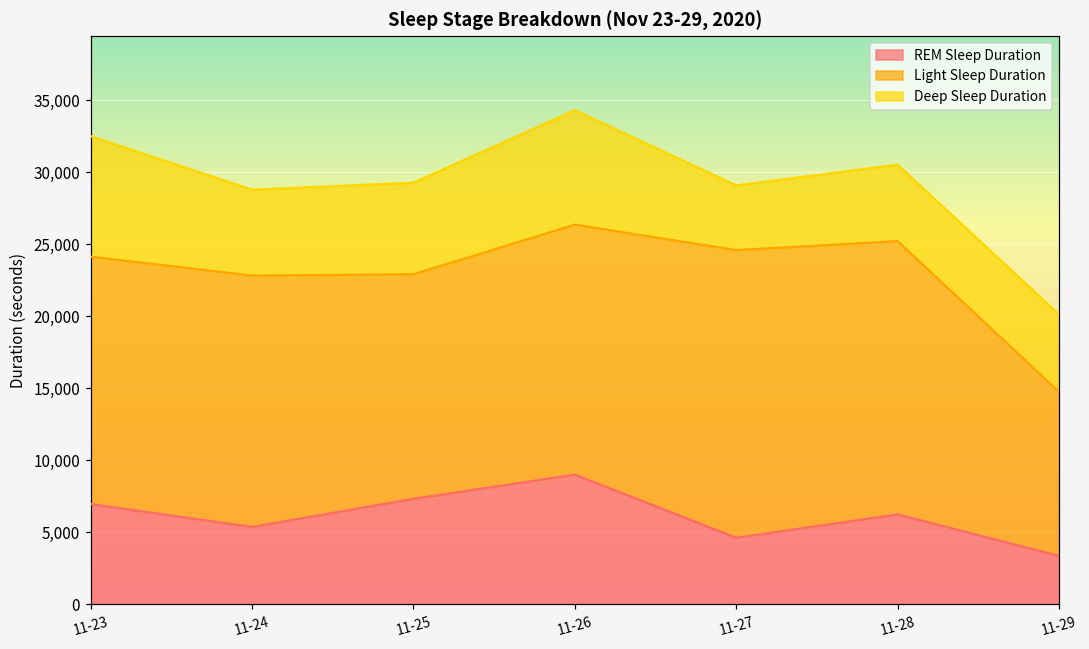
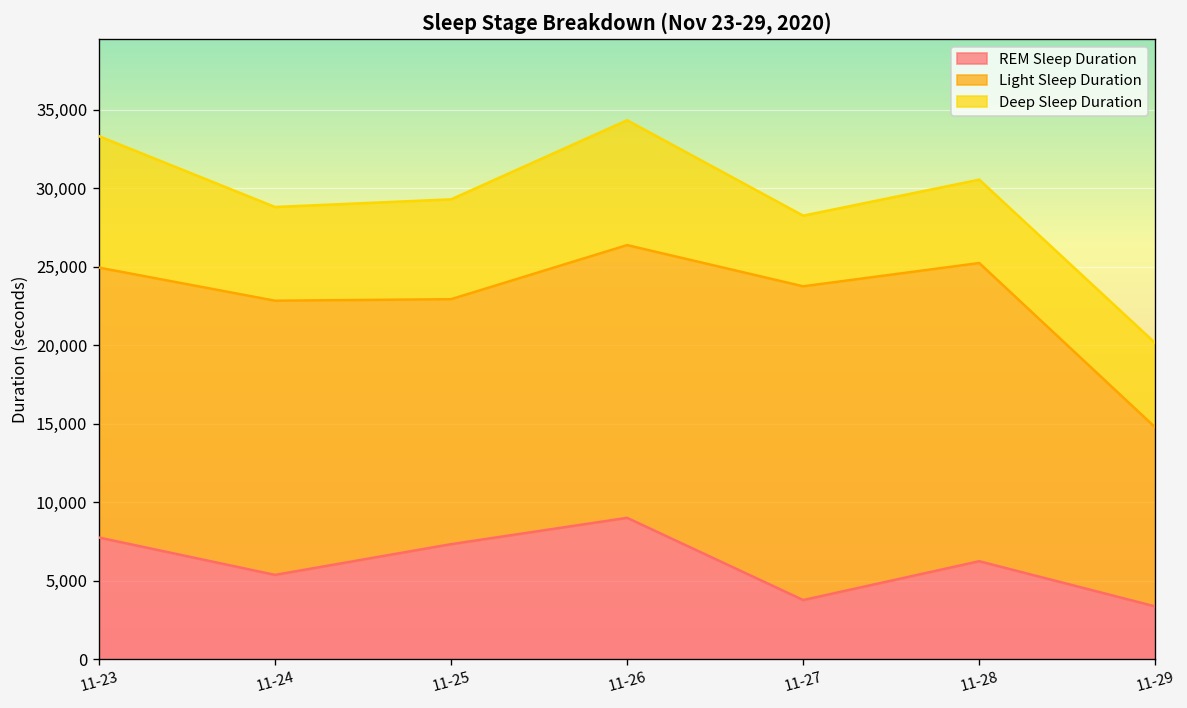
  {
    "REM Sleep Duration": {
-     "11-23": "7,000",
+     "11-23": "7,700",
      "11-24": "5,400",
      "11-25": "7,300",
      "11-26": "9,000",
-     "11-27": "4,600",
+     "11-27": "3,800",
      "11-28": "6,200",
      "11-29": "3,400"
    }
  }
